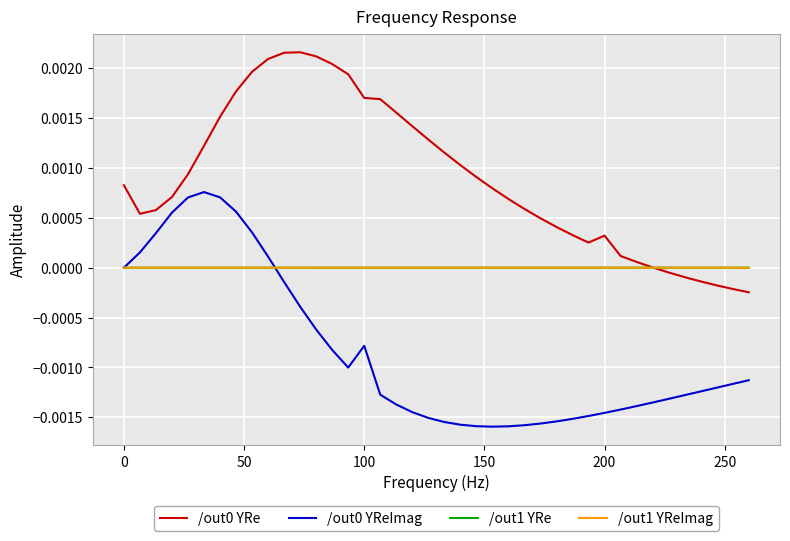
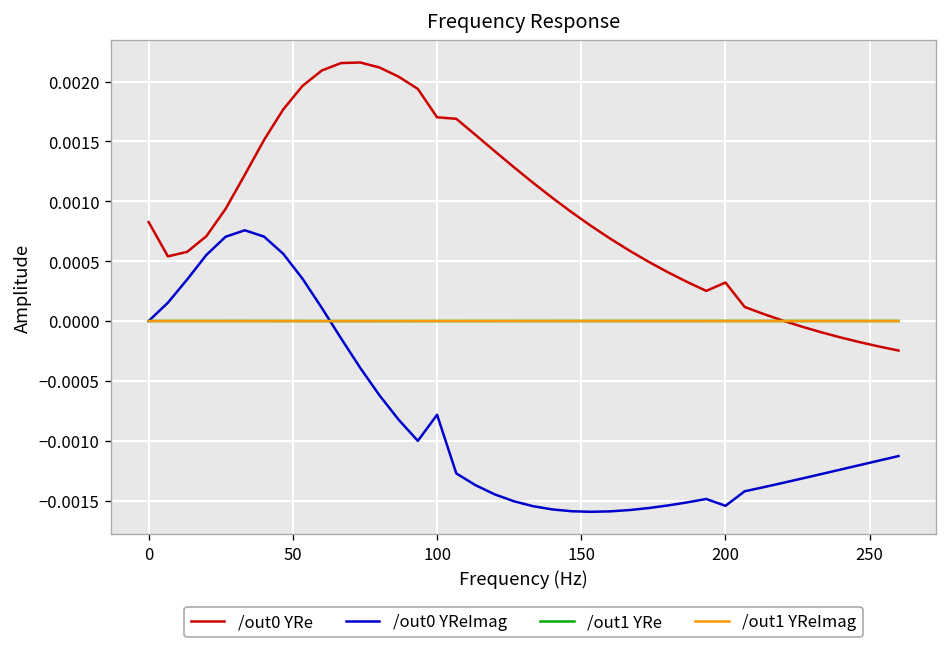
  {
    "/out0 YRe": {
      "0": 0.0008,
      "100": 0.0017,
      "200": 0.0003
    },
    "/out0 YReImag": {
      "100": -0.0008,
-     "200": -0.00146
+     "200": -0.00154
    },
    "/out1 YReImag": {
      "100": 0.0000,
      "200": 0.0000
    }
  }
